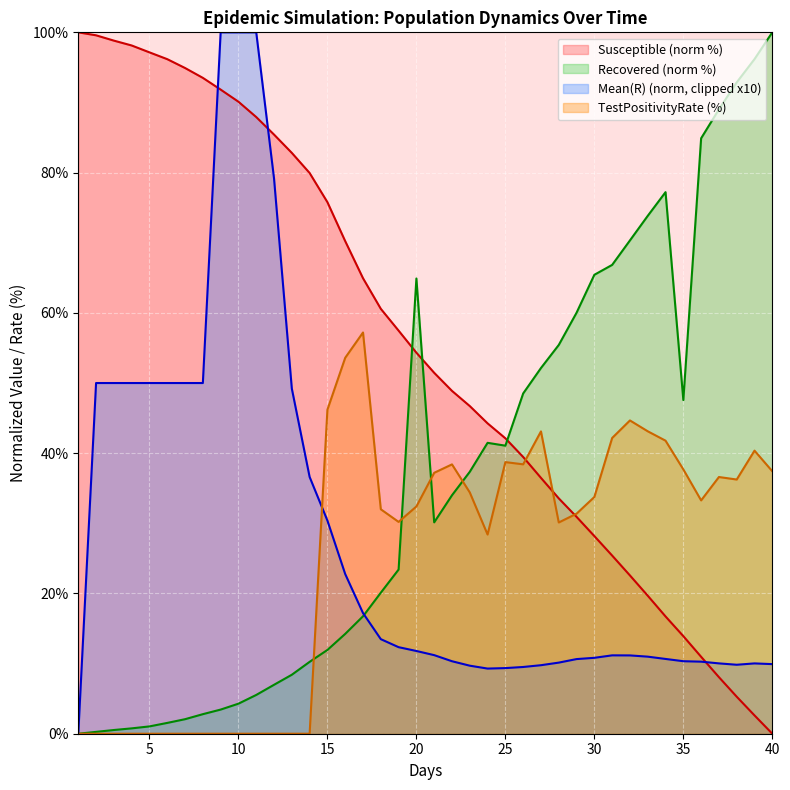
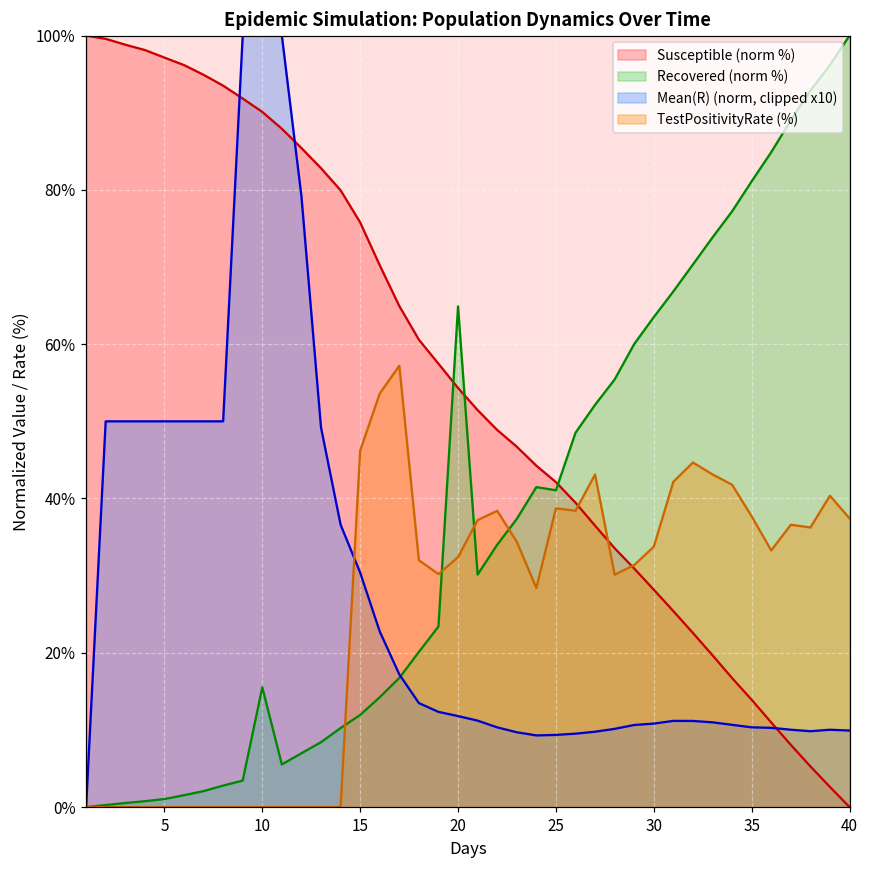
  {
    "Recovered (norm %)": {
      "5": "1%",
-     "10": "4%",
+     "10": "16%",
      "15": "12%",
      "20": "65%",
      "25": "41%",
-     "30": "65%",
-     "35": "48%",
+     "30": "64%",
+     "35": "81%",
      "40": "100%"
    },
    "Mean(R) (norm, clipped x10)": {
      "5": "50%",
      "10": "100%",
      "15": "30%",
      "20": "12%",
      "25": "9%",
      "30": "11%",
      "35": "10%",
      "40": "10%"
    }
  }
